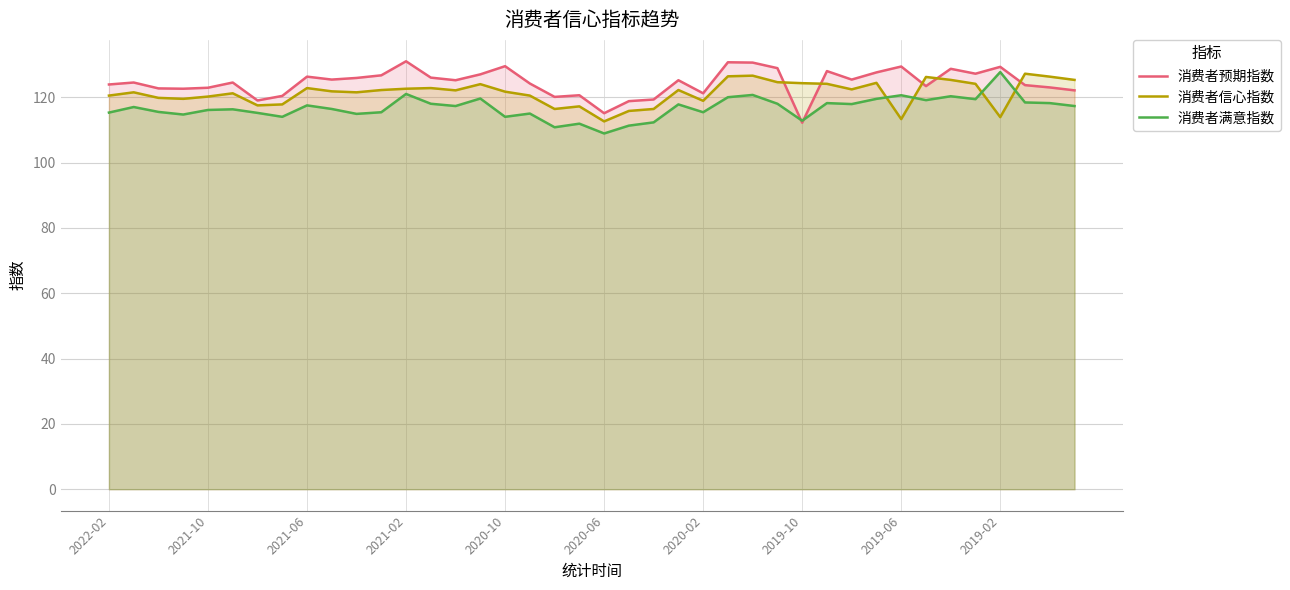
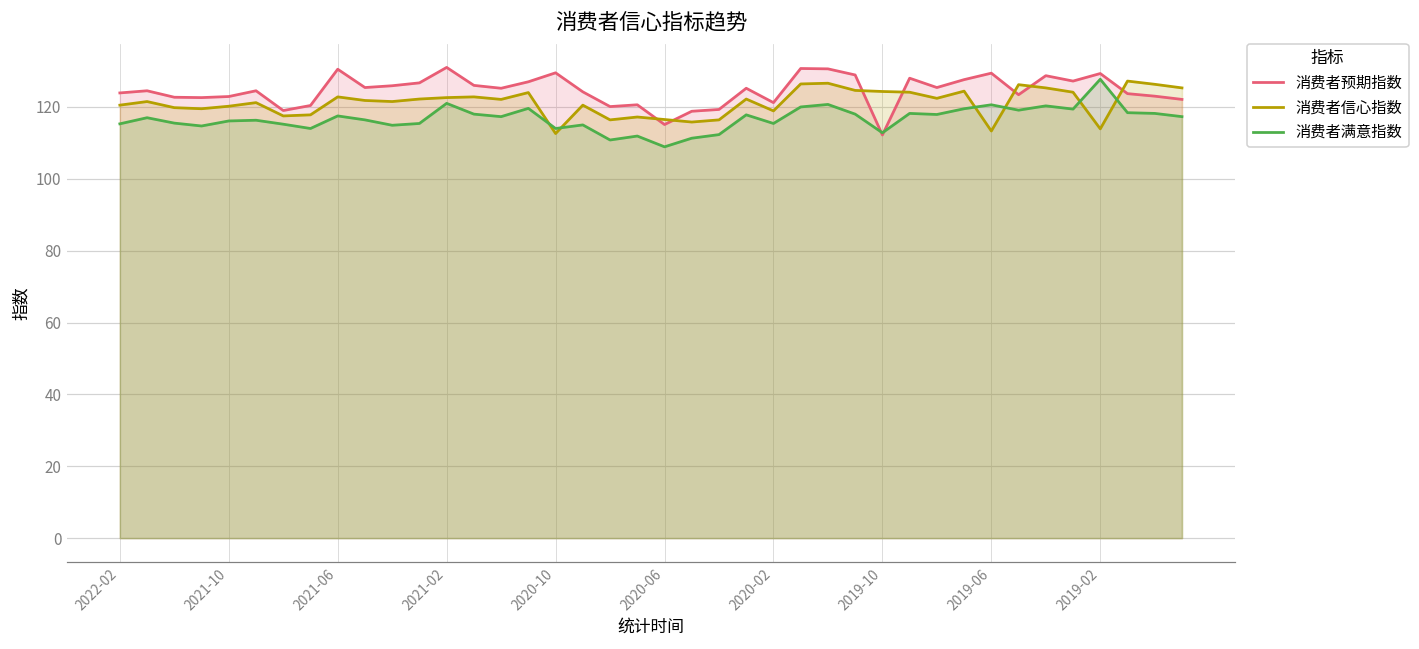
  {
    "消费者预期指数": {
      "2022-02": 124,
      "2021-10": 123,
-     "2021-06": 126,
+     "2021-06": 131,
      "2021-02": 131,
      "2020-10": 130,
      "2020-06": 115,
      "2020-02": 121,
      "2019-06": 129,
      "2019-02": 129
    },
    "消费者信心指数": {
      "2022-02": 121,
      "2021-10": 120,
      "2021-06": 123,
      "2021-02": 123,
-     "2020-10": 122,
-     "2020-06": 113,
+     "2020-10": 113,
+     "2020-06": 117,
      "2020-02": 119,
      "2019-10": 124,
      "2019-06": 113,
      "2019-02": 114
    },
    "消费者满意指数": {
      "2022-02": 115,
      "2021-10": 116,
      "2021-06": 118,
      "2021-02": 121,
      "2020-10": 114,
      "2020-06": 109,
      "2020-02": 115,
      "2019-06": 121,
      "2019-02": 128
    }
  }
